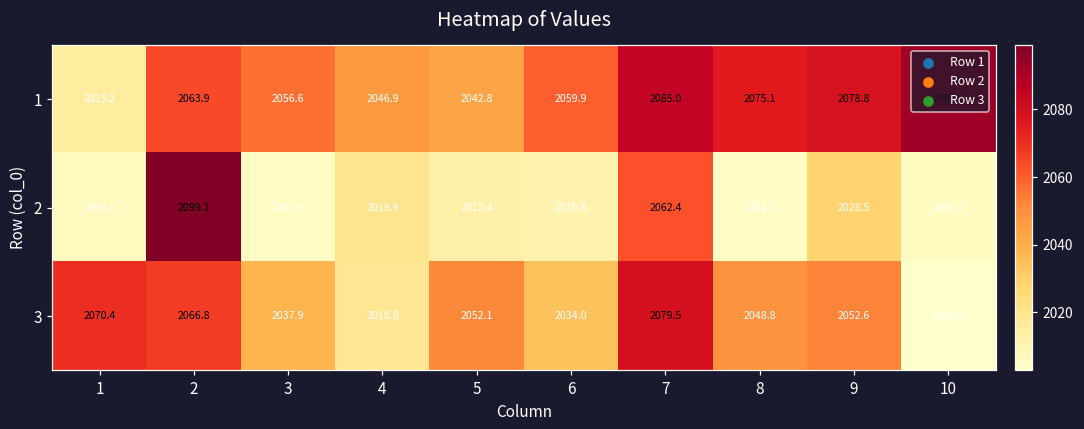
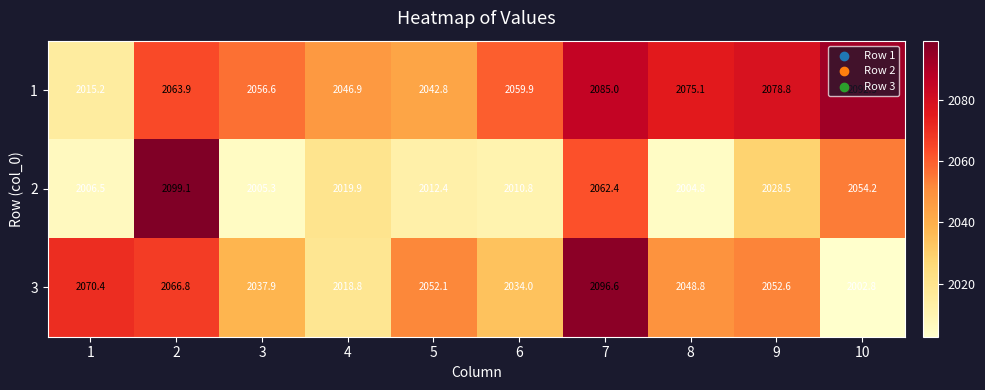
  {
    "1": {
      "1": 2015.2,
      "2": 2063.9,
      "3": 2056.6,
      "4": 2046.9,
      "5": 2042.8,
      "6": 2059.9,
      "7": 2085.0,
      "8": 2075.1,
      "9": 2078.8
    },
    "2": {
      "1": 2006.5,
      "2": 2099.1,
      "3": 2005.3,
      "4": 2019.9,
      "5": 2012.4,
      "6": 2010.8,
      "7": 2062.4,
      "8": 2004.8,
      "9": 2028.5,
-     "10": 2006.1
+     "10": 2054.2
    },
    "3": {
      "1": 2070.4,
      "2": 2066.8,
      "3": 2037.9,
      "4": 2018.8,
      "5": 2052.1,
      "6": 2034.0,
-     "7": 2079.5,
+     "7": 2096.6,
      "8": 2048.8,
      "9": 2052.6,
      "10": 2002.8
    }
  }
